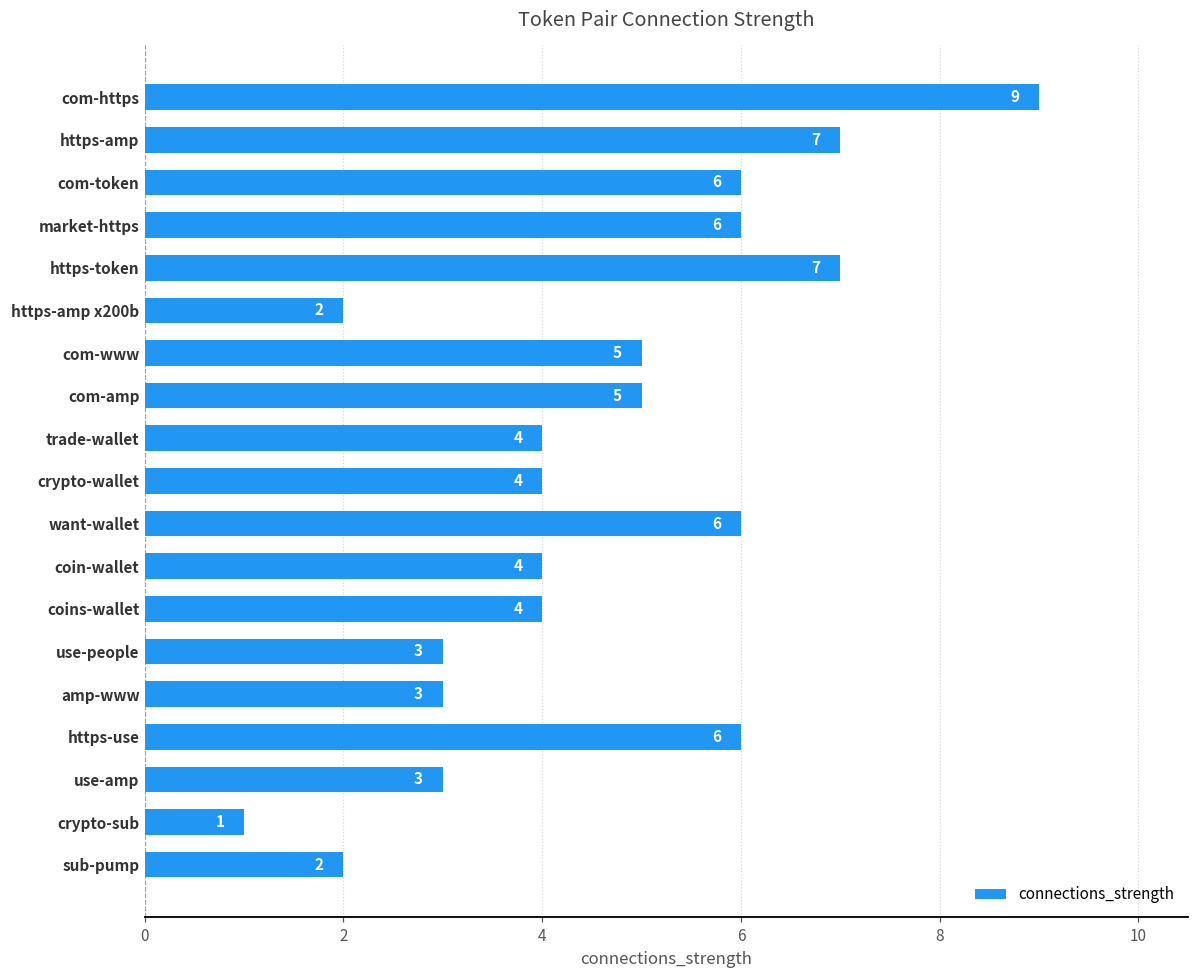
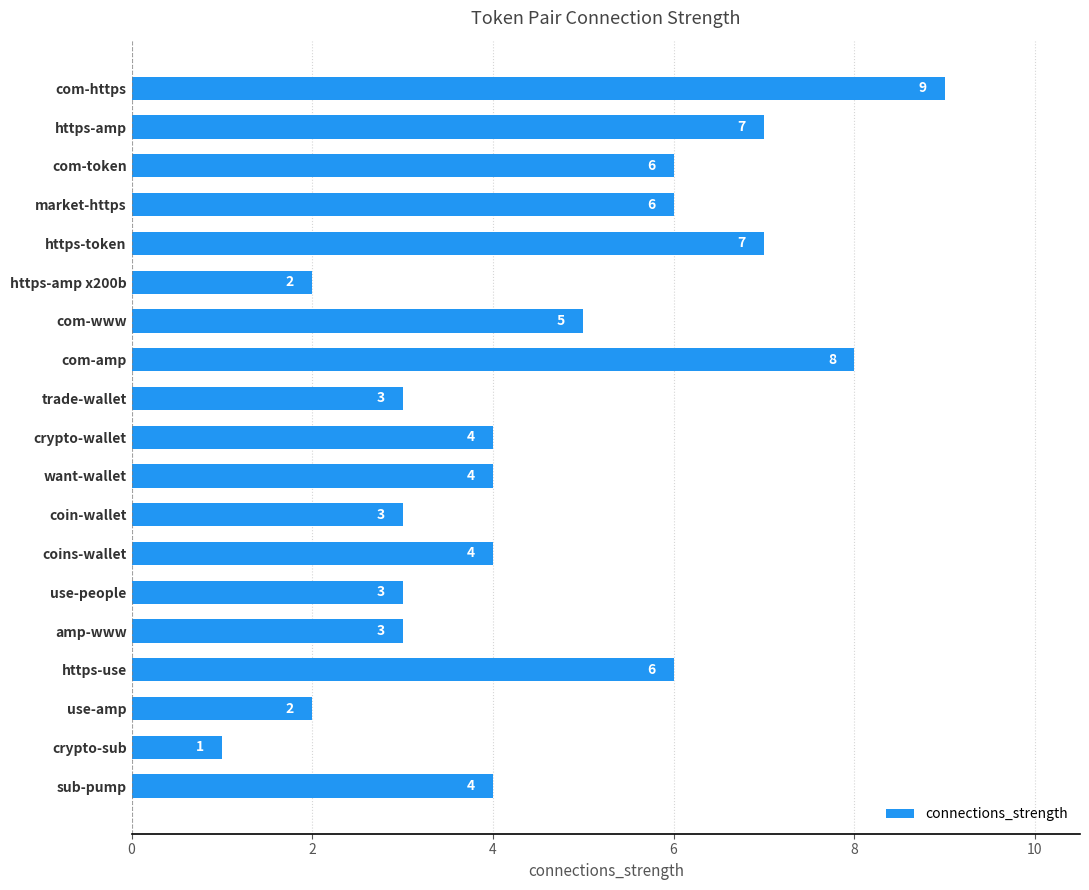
  {
    "com-https": 9,
    "https-amp": 7,
    "com-token": 6,
    "market-https": 6,
    "https-token": 7,
    "https-amp x200b": 2,
    "com-www": 5,
-   "com-amp": 5,
-   "trade-wallet": 4,
+   "com-amp": 8,
+   "trade-wallet": 3,
    "crypto-wallet": 4,
-   "want-wallet": 6,
-   "coin-wallet": 4,
+   "want-wallet": 4,
+   "coin-wallet": 3,
    "coins-wallet": 4,
    "use-people": 3,
    "amp-www": 3,
    "https-use": 6,
-   "use-amp": 3,
+   "use-amp": 2,
    "crypto-sub": 1,
-   "sub-pump": 2
+   "sub-pump": 4
  }
